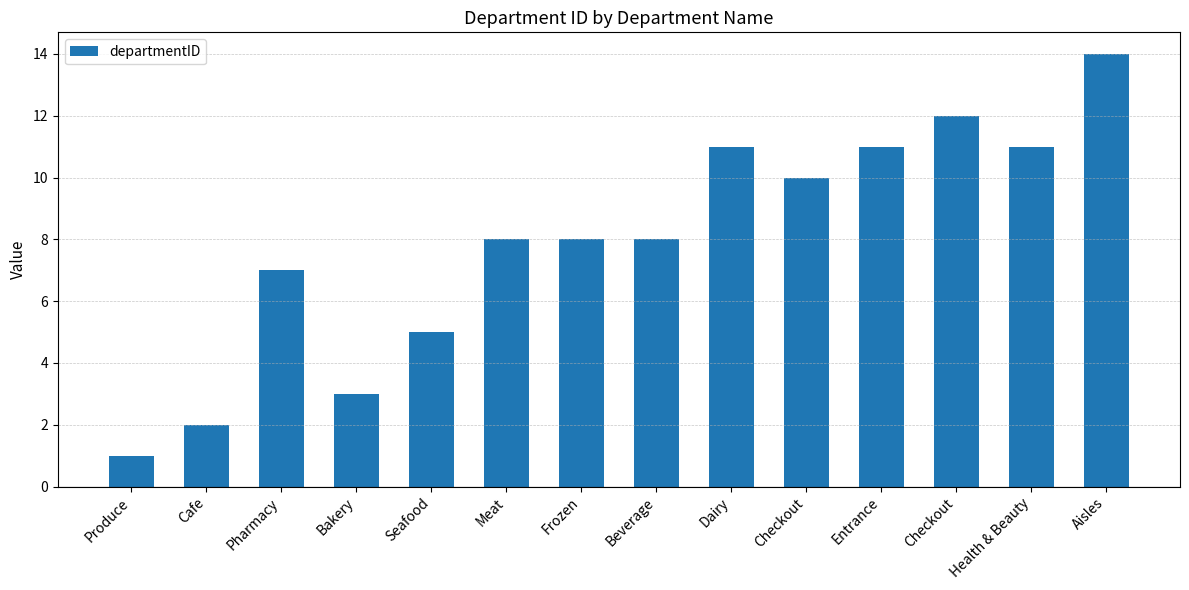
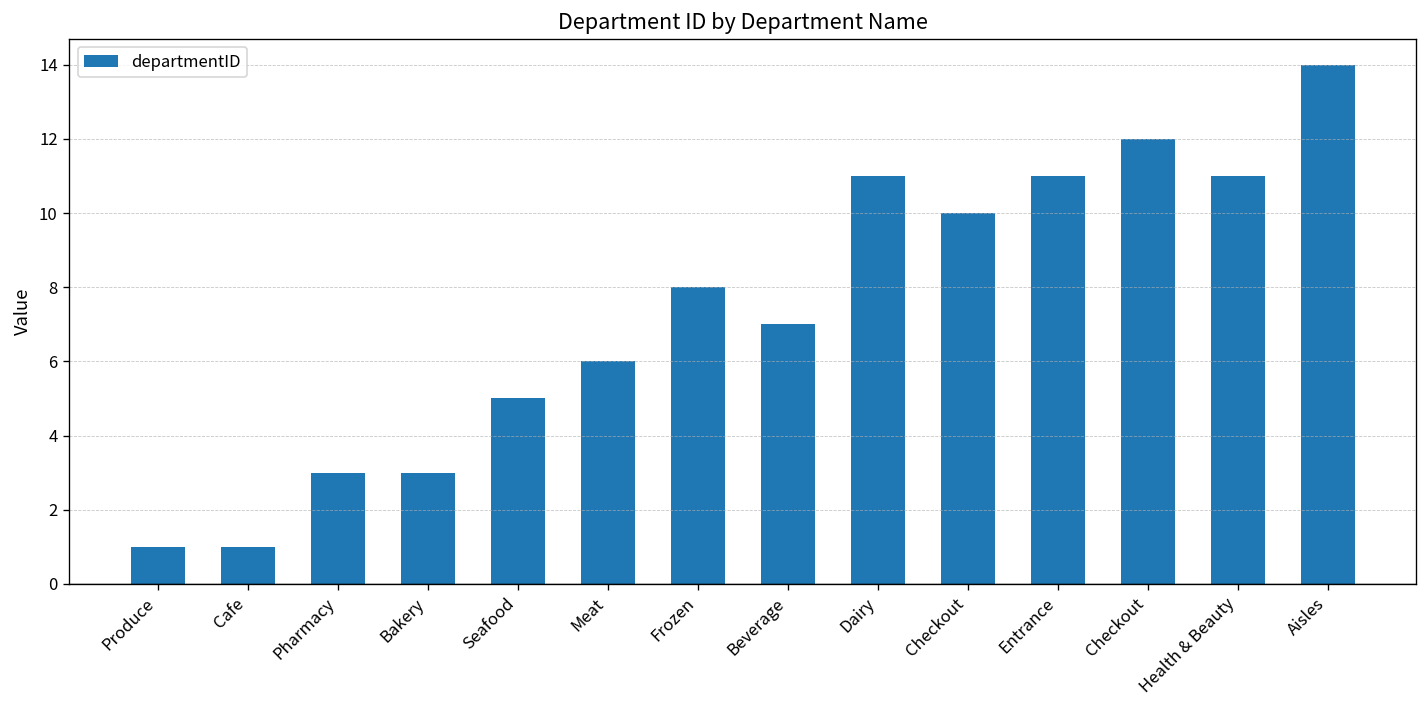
  {
    "Produce": 1,
-   "Cafe": 2,
-   "Pharmacy": 7,
+   "Cafe": 1,
+   "Pharmacy": 3,
    "Bakery": 3,
    "Seafood": 5,
-   "Meat": 8,
+   "Meat": 6,
    "Frozen": 8,
-   "Beverage": 8,
+   "Beverage": 7,
    "Dairy": 11,
    "Entrance": 11,
    "Health & Beauty": 11,
    "Aisles": 14
  }
